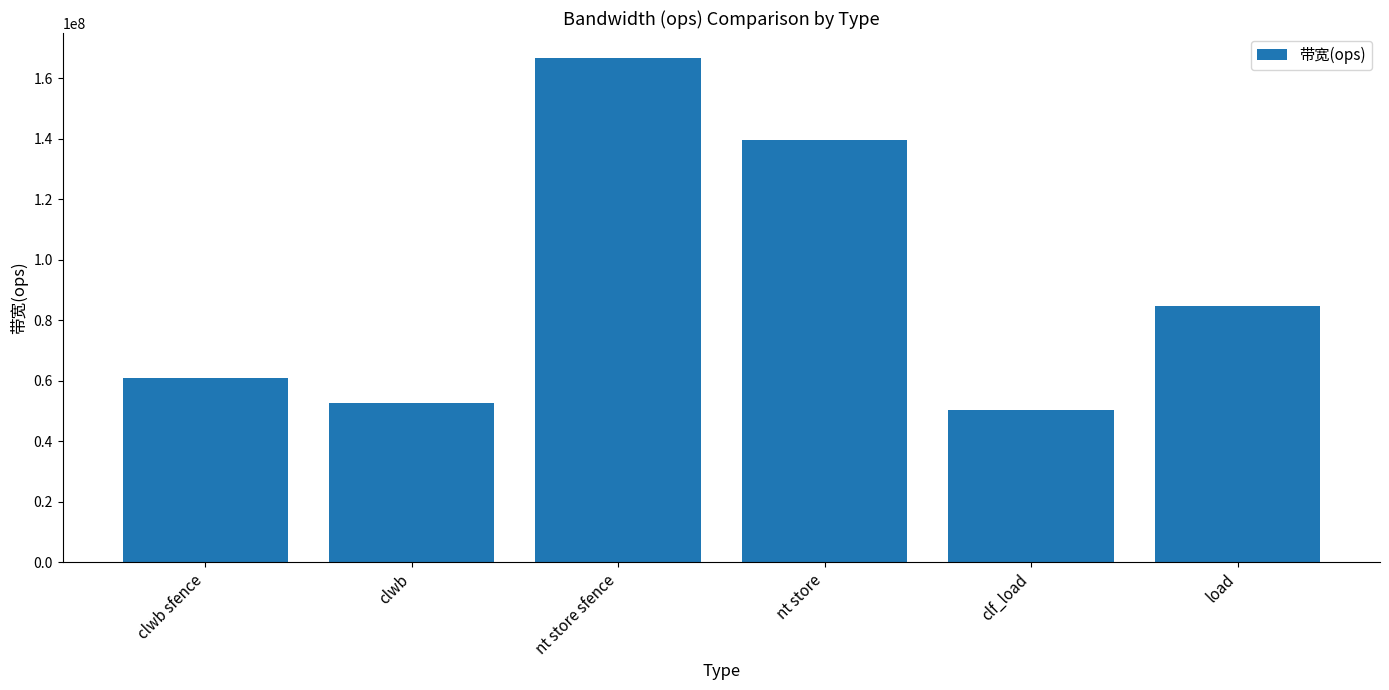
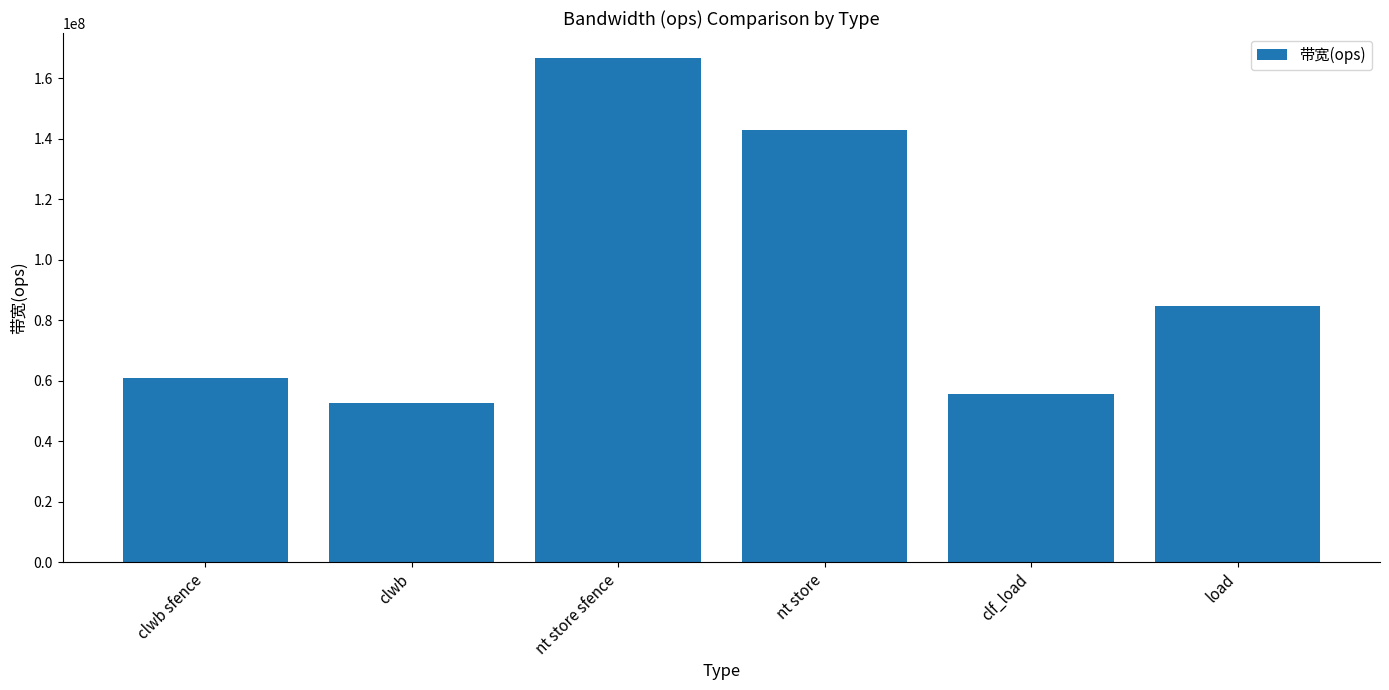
  {
    "clwb sfence": 61000000,
    "clwb": 53000000,
    "nt store sfence": 167000000,
-   "nt store": 140000000,
-   "clf_load": 50000000,
+   "nt store": 143000000,
+   "clf_load": 56000000,
    "load": 85000000
  }
